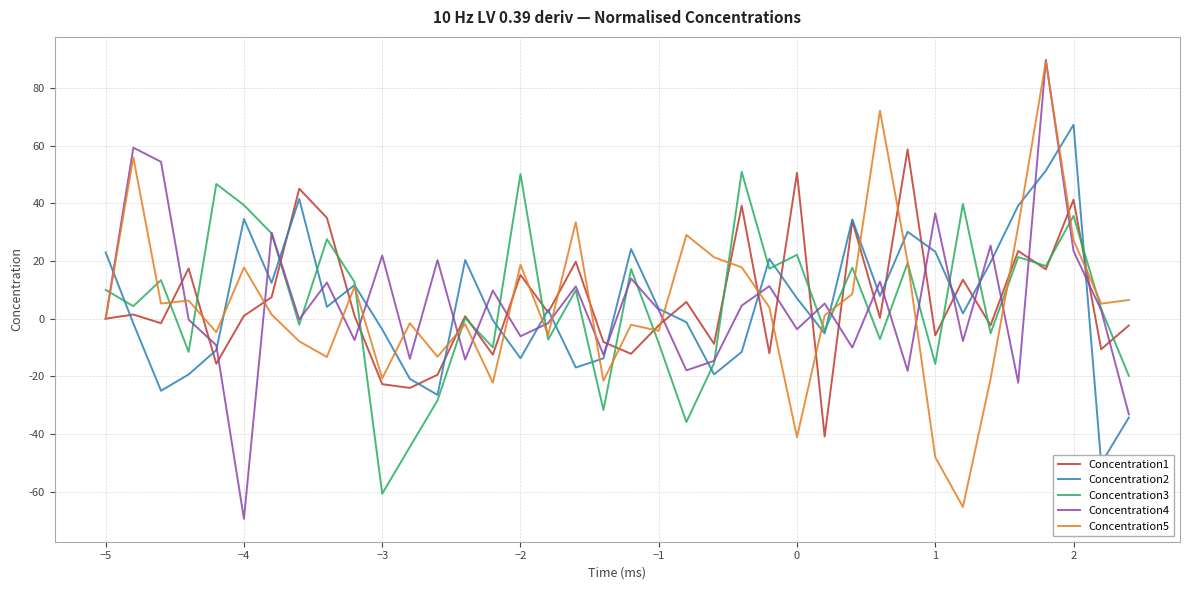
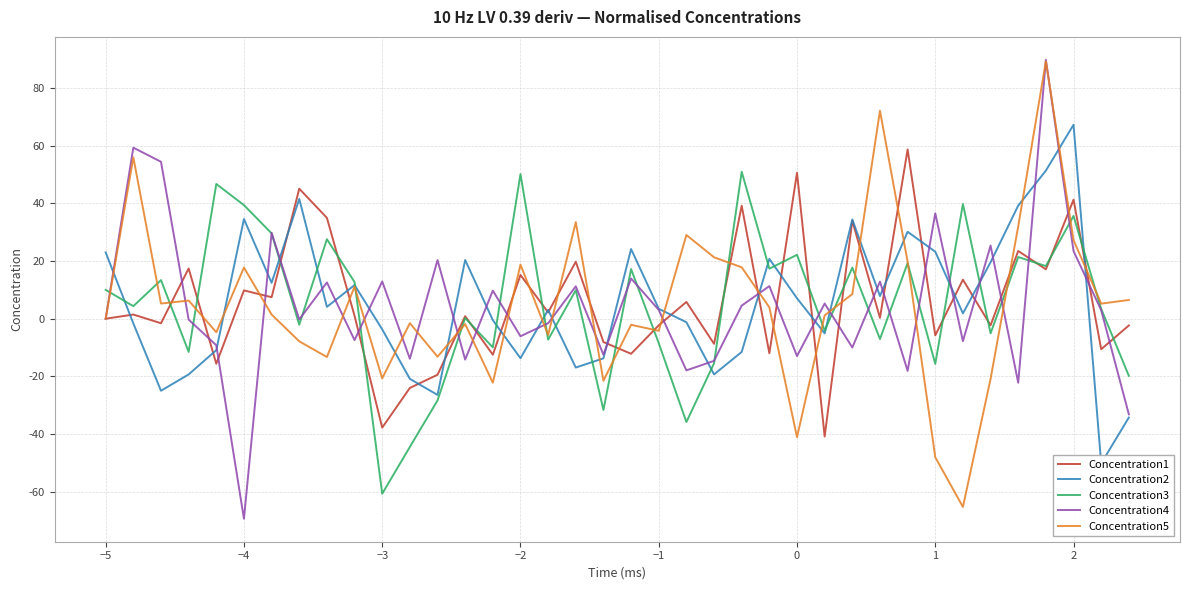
  {
    "Concentration1": {
-     "−4": 1,
-     "−3": -23,
+     "−4": 10,
+     "−3": -38,
      "−2": 15,
      "−1": -2,
      "0": 51,
      "1": -6,
      "2": 41
    },
    "Concentration2": {
      "−5": 23,
      "−4": 35,
      "−3": -4,
      "−2": -14,
      "0": 7,
      "1": 23,
      "2": 67
    },
    "Concentration3": {
      "−5": 10,
      "−4": 39,
      "−3": -61,
      "−2": 50,
      "−1": -8,
      "0": 22,
      "1": -16,
      "2": 36
    },
    "Concentration4": {
      "−4": -69,
-     "−3": 22,
+     "−3": 13,
      "−2": -6,
-     "0": -4,
+     "0": -13,
      "1": 37,
      "2": 23
    },
    "Concentration5": {
      "−4": 18,
      "−3": -21,
      "−2": 19,
      "−1": -4,
      "0": -41,
      "1": -48,
      "2": 27
    }
  }
